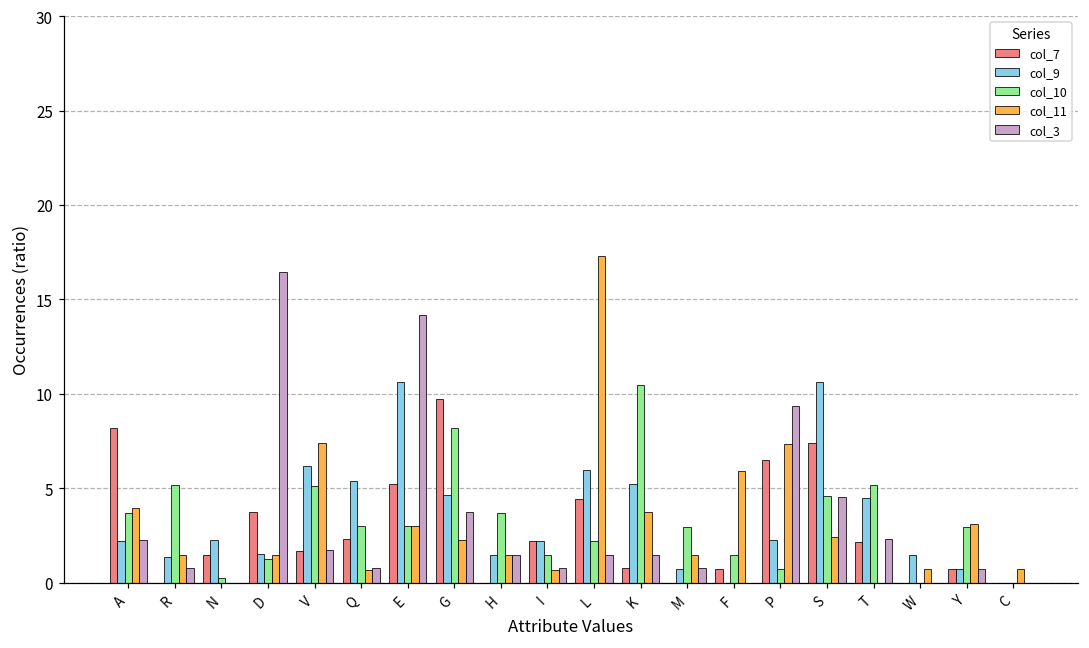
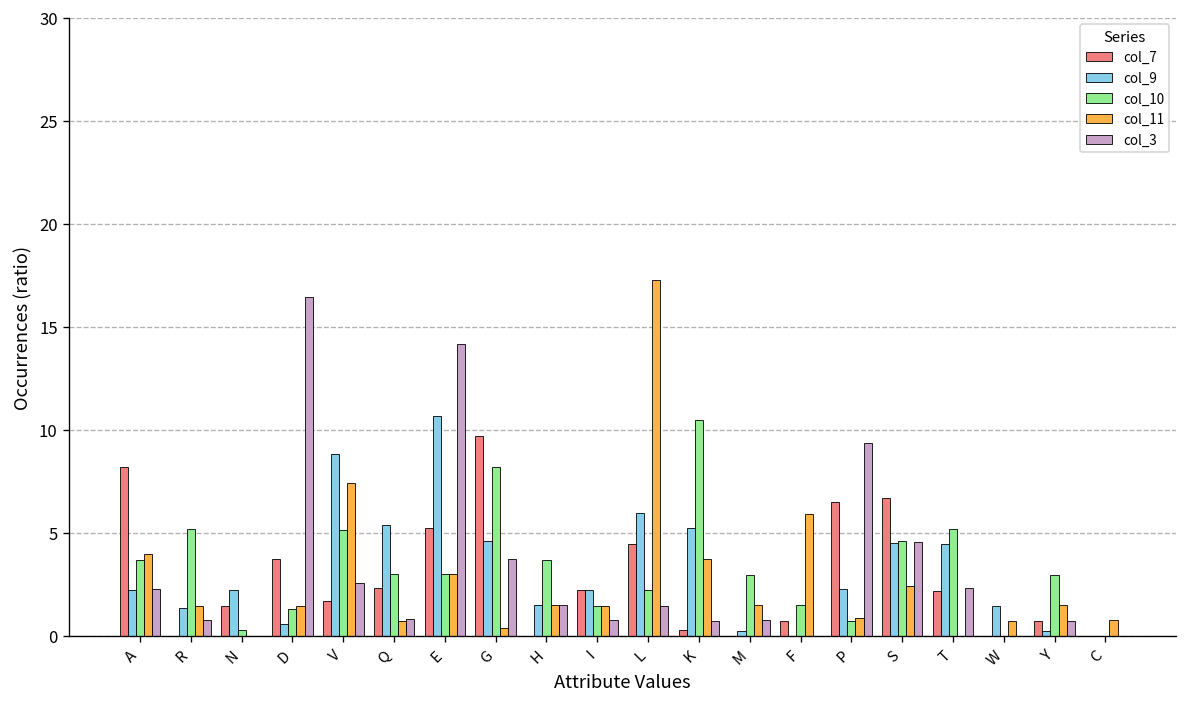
  {
    "col_7": {
      "A": 8.2,
      "R": 0.0,
      "N": 1.5,
      "D": 3.7,
      "V": 1.7,
      "Q": 2.3,
      "E": 5.2,
      "G": 9.7,
      "H": 0.0,
      "I": 2.2,
      "L": 4.4,
-     "K": 0.8,
+     "K": 0.3,
      "M": 0.0,
      "F": 0.7,
      "P": 6.5,
-     "S": 7.4,
+     "S": 6.7,
      "T": 2.2,
      "W": 0.0,
      "Y": 0.7,
      "C": 0.0
    },
    "col_9": {
      "A": 2.2,
      "R": 1.4,
      "N": 2.2,
-     "D": 1.5,
-     "V": 6.2,
+     "D": 0.6,
+     "V": 8.8,
      "Q": 5.4,
      "E": 10.7,
      "G": 4.6,
      "H": 1.5,
      "I": 2.2,
      "L": 6.0,
      "K": 5.3,
-     "M": 0.7,
+     "M": 0.3,
      "F": 0.0,
      "P": 2.3,
-     "S": 10.6,
+     "S": 4.5,
      "T": 4.5,
      "W": 1.5,
-     "Y": 0.7,
+     "Y": 0.2,
      "C": 0.0
    },
    "col_10": {
      "A": 3.7,
      "R": 5.2,
      "N": 0.3,
      "D": 1.3,
      "V": 5.1,
      "Q": 3.0,
      "E": 3.0,
      "G": 8.2,
      "H": 3.7,
      "I": 1.5,
      "L": 2.2,
      "K": 10.5,
      "M": 3.0,
      "F": 1.5,
      "P": 0.7,
      "S": 4.6,
      "T": 5.2,
      "W": 0.0,
      "Y": 2.9,
      "C": 0.0
    },
    "col_11": {
      "A": 4.0,
      "R": 1.5,
      "N": 0.0,
      "D": 1.5,
      "V": 7.4,
      "Q": 0.7,
      "E": 3.0,
-     "G": 2.2,
+     "G": 0.4,
      "H": 1.5,
-     "I": 0.7,
+     "I": 1.5,
      "L": 17.3,
      "K": 3.7,
      "M": 1.5,
      "F": 5.9,
-     "P": 7.4,
+     "P": 0.9,
      "S": 2.4,
      "T": 0.0,
      "W": 0.7,
-     "Y": 3.1,
+     "Y": 1.5,
      "C": 0.8
    },
    "col_3": {
      "A": 2.3,
      "R": 0.8,
      "N": 0.0,
      "D": 16.4,
-     "V": 1.7,
+     "V": 2.6,
      "Q": 0.8,
      "E": 14.2,
      "G": 3.7,
      "H": 1.5,
      "I": 0.8,
      "L": 1.5,
-     "K": 1.5,
+     "K": 0.7,
      "M": 0.8,
      "F": 0.0,
      "P": 9.3,
      "S": 4.5,
      "T": 2.3,
      "W": 0.0,
      "Y": 0.7,
      "C": 0.0
    }
  }
